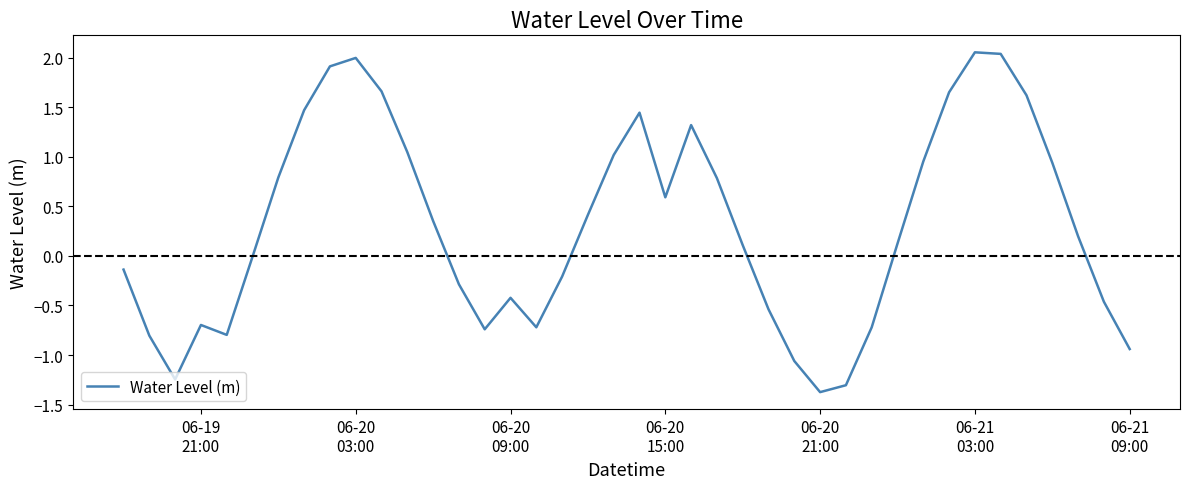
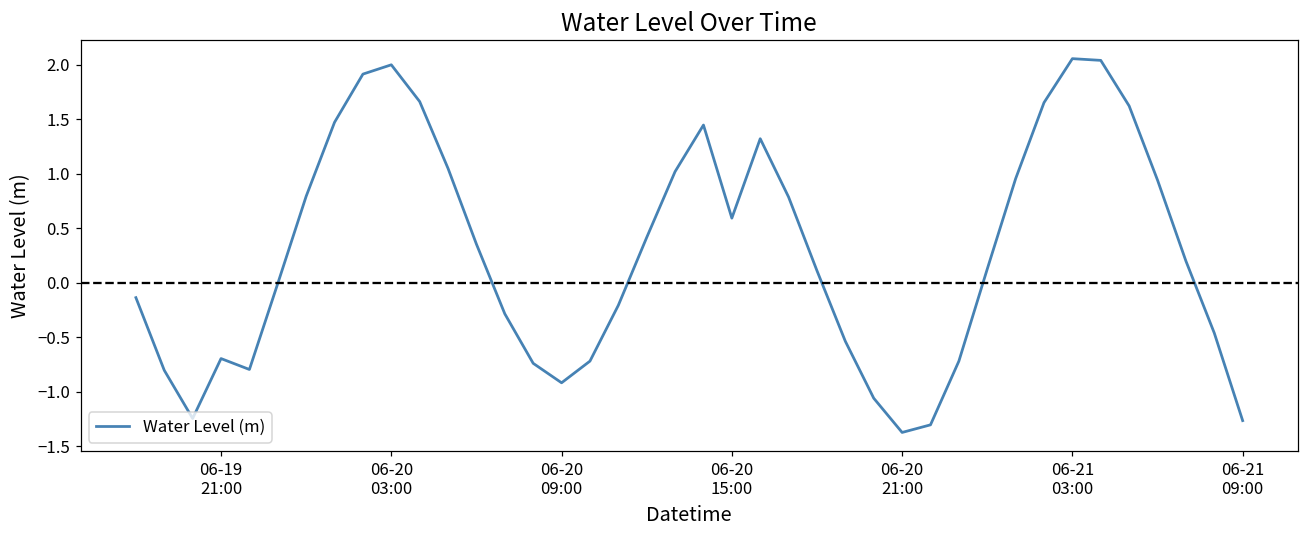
  {
    "06-19 21:00": -0.7,
    "06-20 03:00": 2.0,
-   "06-20 09:00": -0.4,
+   "06-20 09:00": -0.9,
    "06-20 15:00": 0.6,
    "06-20 21:00": -1.4,
    "06-21 03:00": 2.1,
-   "06-21 09:00": -0.9
+   "06-21 09:00": -1.3
  }
